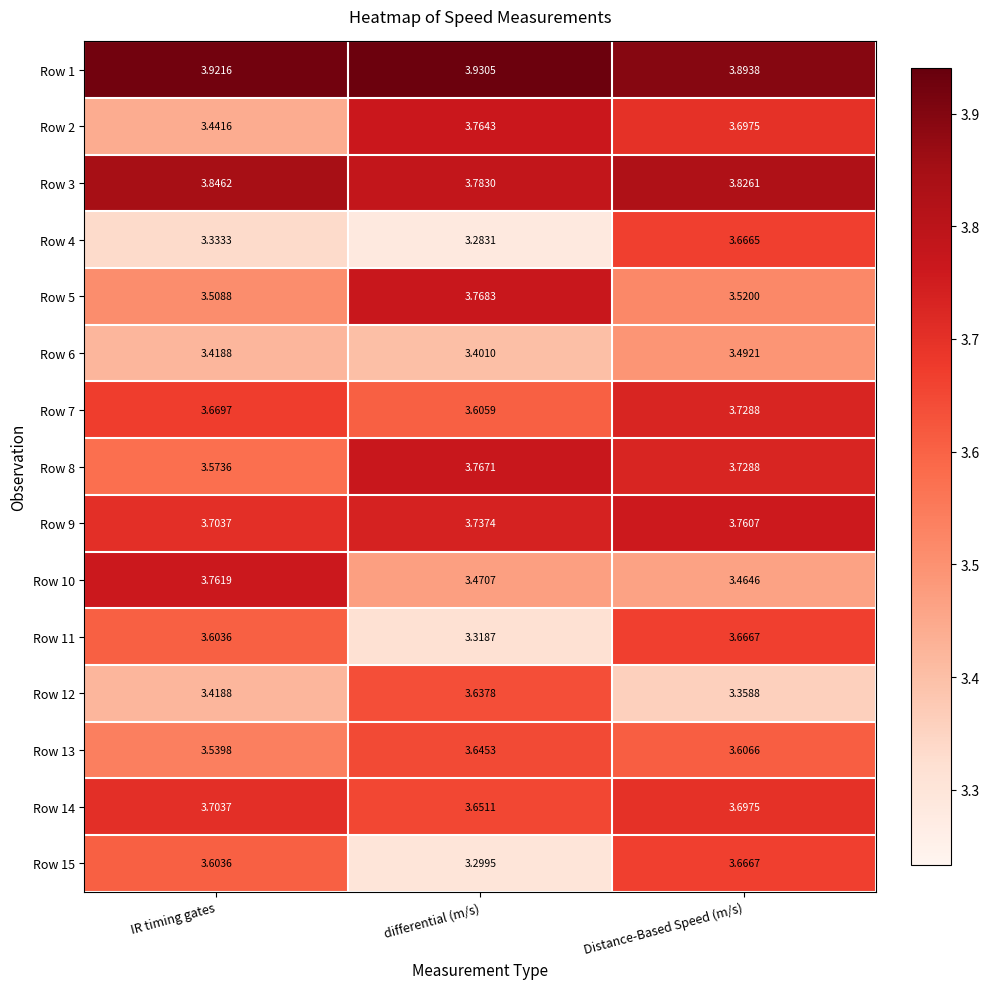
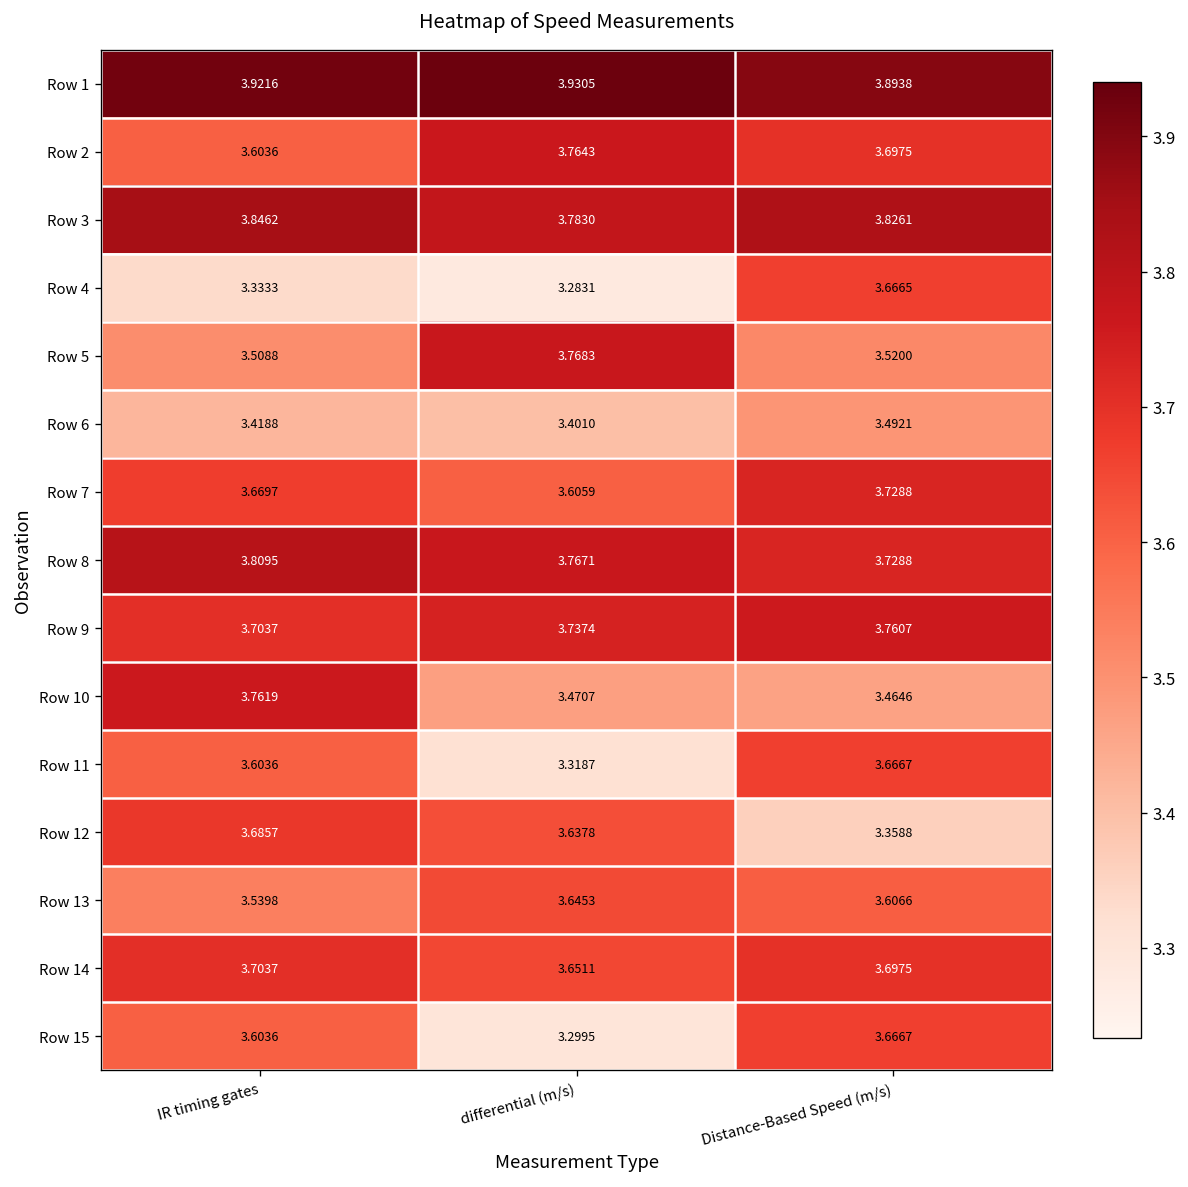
  {
    "Row 1": {
      "IR timing gates": 3.9216,
      "differential (m/s)": 3.9305,
      "Distance-Based Speed (m/s)": 3.8938
    },
    "Row 2": {
-     "IR timing gates": 3.4416,
+     "IR timing gates": 3.6036,
      "differential (m/s)": 3.7643,
      "Distance-Based Speed (m/s)": 3.6975
    },
    "Row 3": {
      "IR timing gates": 3.8462,
      "differential (m/s)": 3.7830,
      "Distance-Based Speed (m/s)": 3.8261
    },
    "Row 4": {
      "IR timing gates": 3.3333,
      "differential (m/s)": 3.2831,
      "Distance-Based Speed (m/s)": 3.6665
    },
    "Row 5": {
      "IR timing gates": 3.5088,
      "differential (m/s)": 3.7683,
      "Distance-Based Speed (m/s)": 3.5200
    },
    "Row 6": {
      "IR timing gates": 3.4188,
      "differential (m/s)": 3.4010,
      "Distance-Based Speed (m/s)": 3.4921
    },
    "Row 7": {
      "IR timing gates": 3.6697,
      "differential (m/s)": 3.6059,
      "Distance-Based Speed (m/s)": 3.7288
    },
    "Row 8": {
-     "IR timing gates": 3.5736,
+     "IR timing gates": 3.8095,
      "differential (m/s)": 3.7671,
      "Distance-Based Speed (m/s)": 3.7288
    },
    "Row 9": {
      "IR timing gates": 3.7037,
      "differential (m/s)": 3.7374,
      "Distance-Based Speed (m/s)": 3.7607
    },
    "Row 10": {
      "IR timing gates": 3.7619,
      "differential (m/s)": 3.4707,
      "Distance-Based Speed (m/s)": 3.4646
    },
    "Row 11": {
      "IR timing gates": 3.6036,
      "differential (m/s)": 3.3187,
      "Distance-Based Speed (m/s)": 3.6667
    },
    "Row 12": {
-     "IR timing gates": 3.4188,
+     "IR timing gates": 3.6857,
      "differential (m/s)": 3.6378,
      "Distance-Based Speed (m/s)": 3.3588
    },
    "Row 13": {
      "IR timing gates": 3.5398,
      "differential (m/s)": 3.6453,
      "Distance-Based Speed (m/s)": 3.6066
    },
    "Row 14": {
      "IR timing gates": 3.7037,
      "differential (m/s)": 3.6511,
      "Distance-Based Speed (m/s)": 3.6975
    },
    "Row 15": {
      "IR timing gates": 3.6036,
      "differential (m/s)": 3.2995,
      "Distance-Based Speed (m/s)": 3.6667
    }
  }
